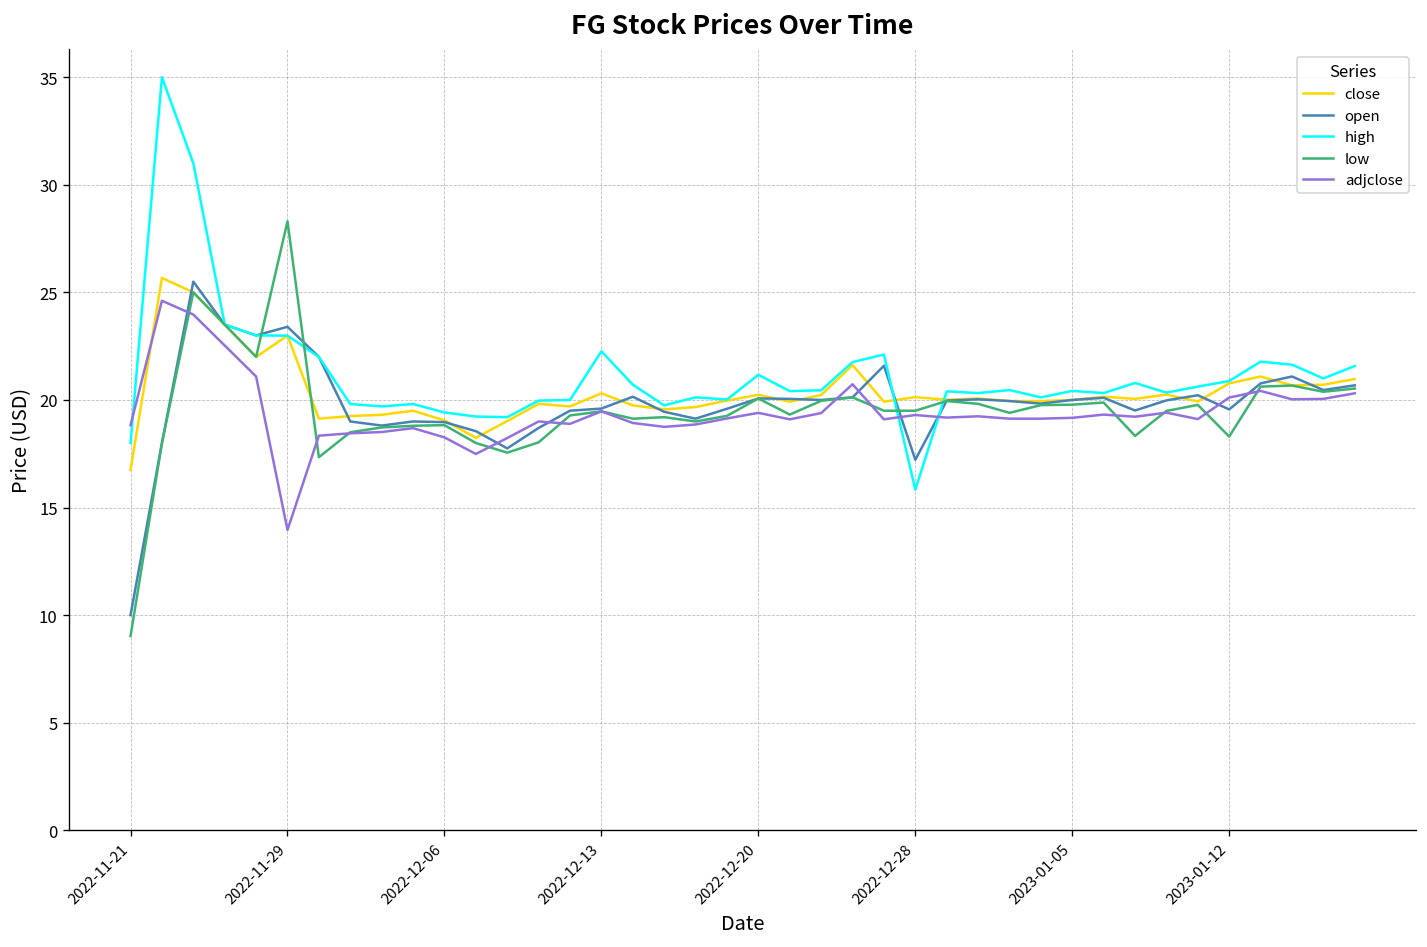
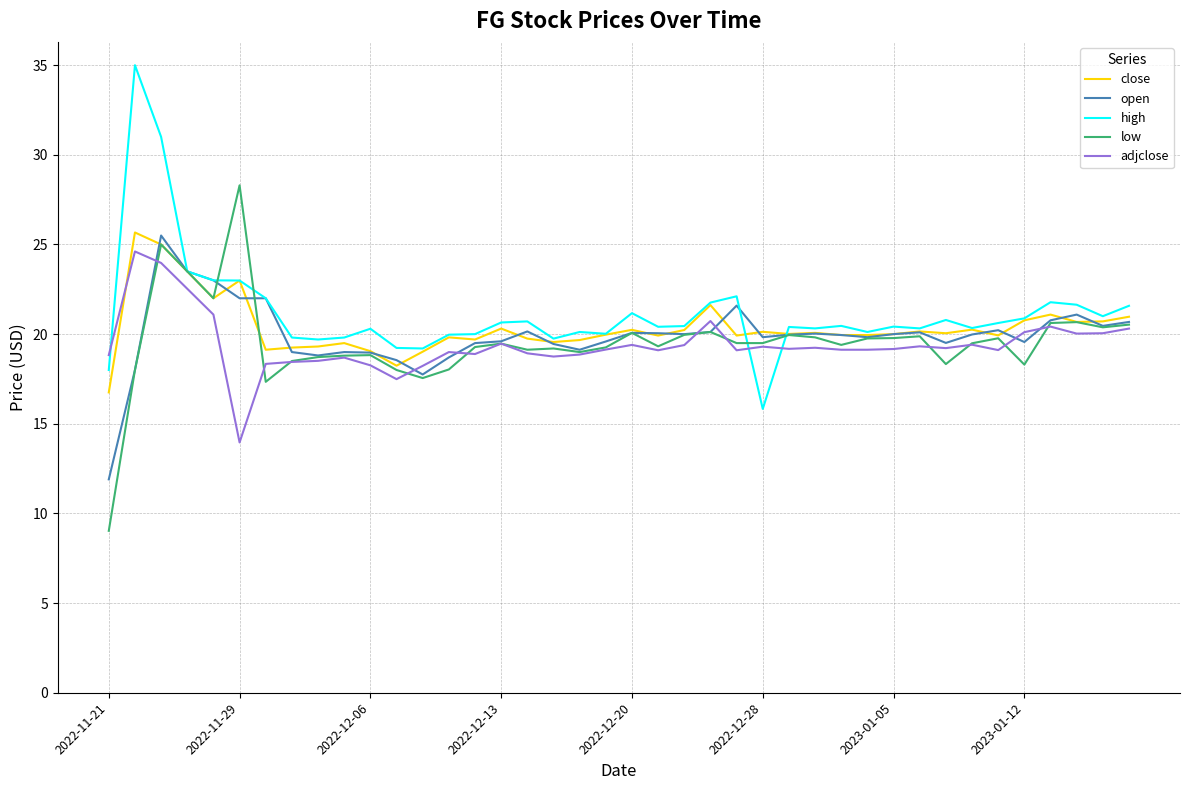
  {
    "close": {
      "2022-11-21": 16.8,
      "2022-12-13": 20.3,
      "2022-12-20": 20.2,
      "2022-12-28": 20.1
    },
    "open": {
-     "2022-11-21": 10.0,
-     "2022-11-29": 23.4,
-     "2022-12-28": 17.2,
+     "2022-11-21": 11.9,
+     "2022-11-29": 22.0,
+     "2022-12-28": 19.8,
      "2023-01-12": 19.6
    },
    "high": {
      "2022-11-21": 18.0,
-     "2022-12-06": 19.4,
-     "2022-12-13": 22.3,
+     "2022-12-06": 20.3,
+     "2022-12-13": 20.7,
      "2022-12-20": 21.2,
      "2022-12-28": 15.8,
      "2023-01-05": 20.4
    },
    "low": {
      "2022-11-21": 9.0,
      "2022-11-29": 28.3,
      "2022-12-28": 19.5,
      "2023-01-05": 19.8,
      "2023-01-12": 18.3
    },
    "adjclose": {
      "2022-11-21": 18.8,
      "2022-11-29": 14.0,
      "2022-12-06": 18.3,
      "2022-12-20": 19.4,
      "2022-12-28": 19.3,
      "2023-01-05": 19.2,
      "2023-01-12": 20.1
    }
  }
